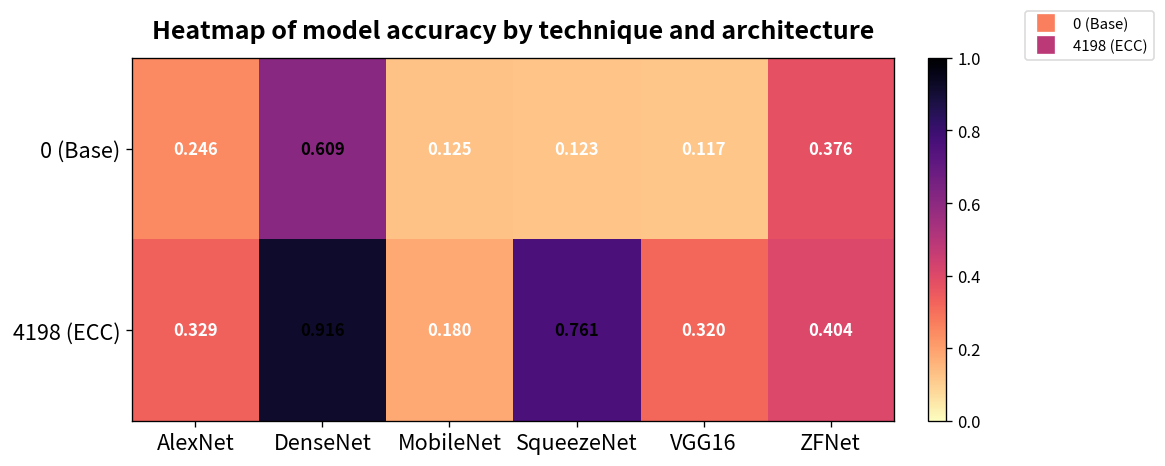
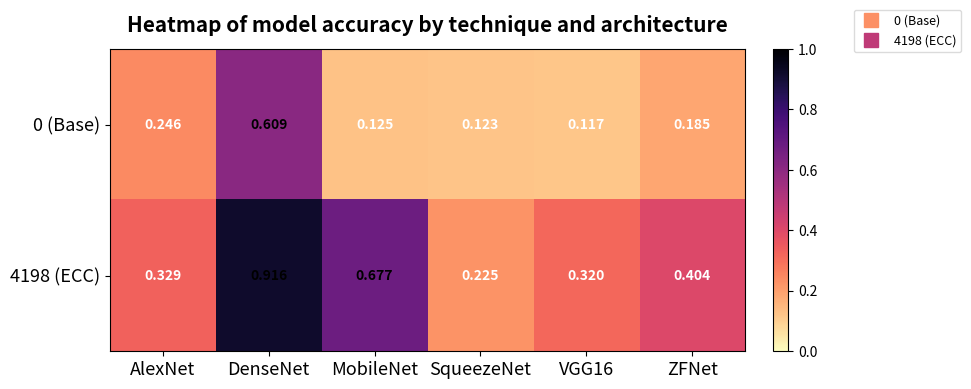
  {
    "0 (Base)": {
      "AlexNet": 0.246,
      "DenseNet": 0.609,
      "MobileNet": 0.125,
      "SqueezeNet": 0.123,
      "VGG16": 0.117,
-     "ZFNet": 0.376
+     "ZFNet": 0.185
    },
    "4198 (ECC)": {
      "AlexNet": 0.329,
-     "MobileNet": 0.180,
-     "SqueezeNet": 0.761,
+     "MobileNet": 0.677,
+     "SqueezeNet": 0.225,
      "VGG16": 0.320,
      "ZFNet": 0.404
    }
  }
